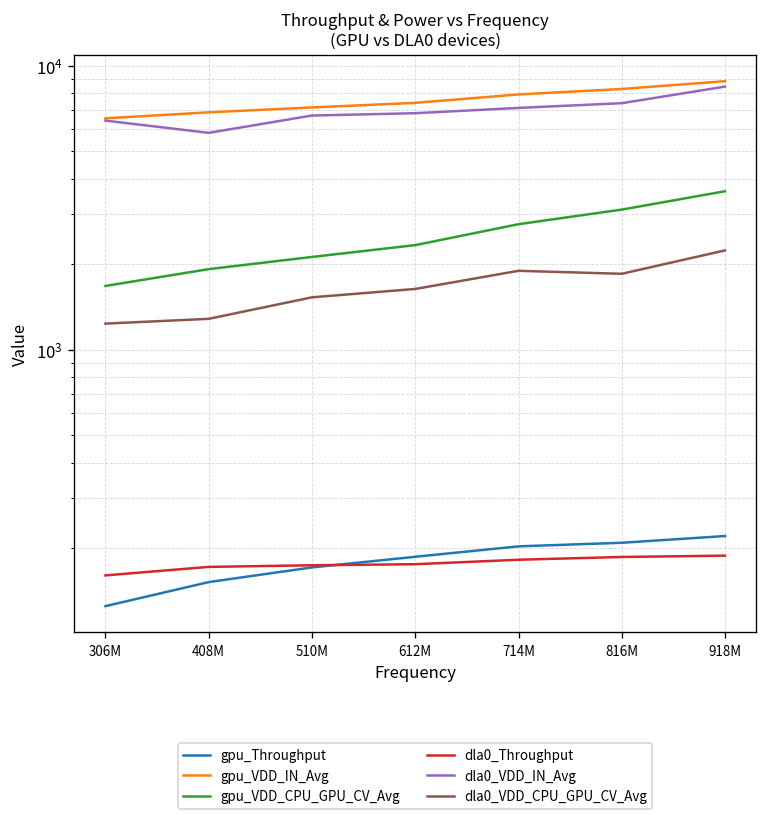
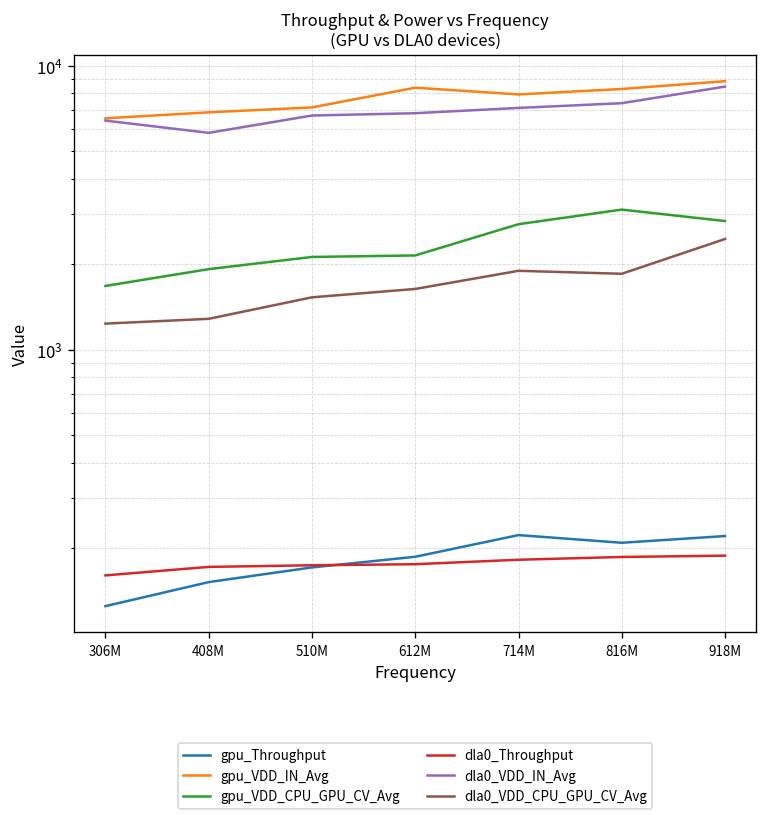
  {
    "gpu_Throughput": {
      "306M": 130,
      "408M": 150,
      "612M": 190,
-     "714M": 200,
+     "714M": 220,
      "816M": 210,
      "918M": 220
    },
    "gpu_VDD_IN_Avg": {
      "408M": 6900,
      "510M": 7100,
-     "612M": 7400,
+     "612M": 8400,
      "714M": 7900,
      "816M": 8300,
      "918M": 8800
    },
    "gpu_VDD_CPU_GPU_CV_Avg": {
      "306M": 1700,
      "408M": 1900,
      "510M": 2100,
-     "612M": 2300,
+     "612M": 2100,
      "714M": 2800,
      "816M": 3100,
-     "918M": 3600
+     "918M": 2800
    },
    "dla0_Throughput": {
      "306M": 160,
      "408M": 170,
      "612M": 180,
      "714M": 180,
      "816M": 190,
      "918M": 190
    },
    "dla0_VDD_IN_Avg": {
      "408M": 5800,
      "510M": 6700,
      "612M": 6800,
      "714M": 7100,
      "816M": 7400,
      "918M": 8400
    },
    "dla0_VDD_CPU_GPU_CV_Avg": {
      "306M": 1200,
      "408M": 1300,
      "510M": 1500,
      "612M": 1600,
      "714M": 1900,
      "816M": 1900,
-     "918M": 2200
+     "918M": 2500
    }
  }
